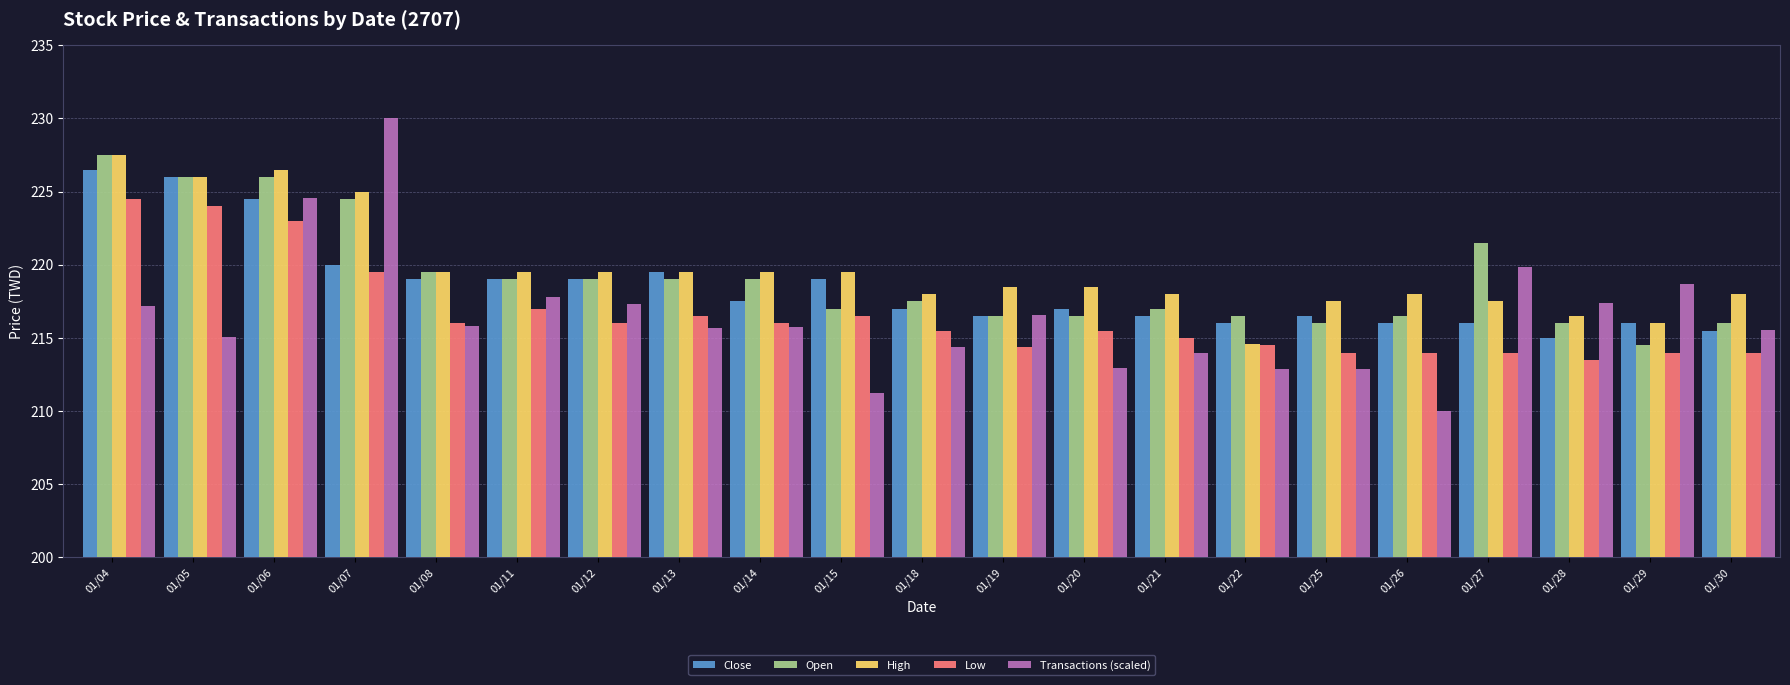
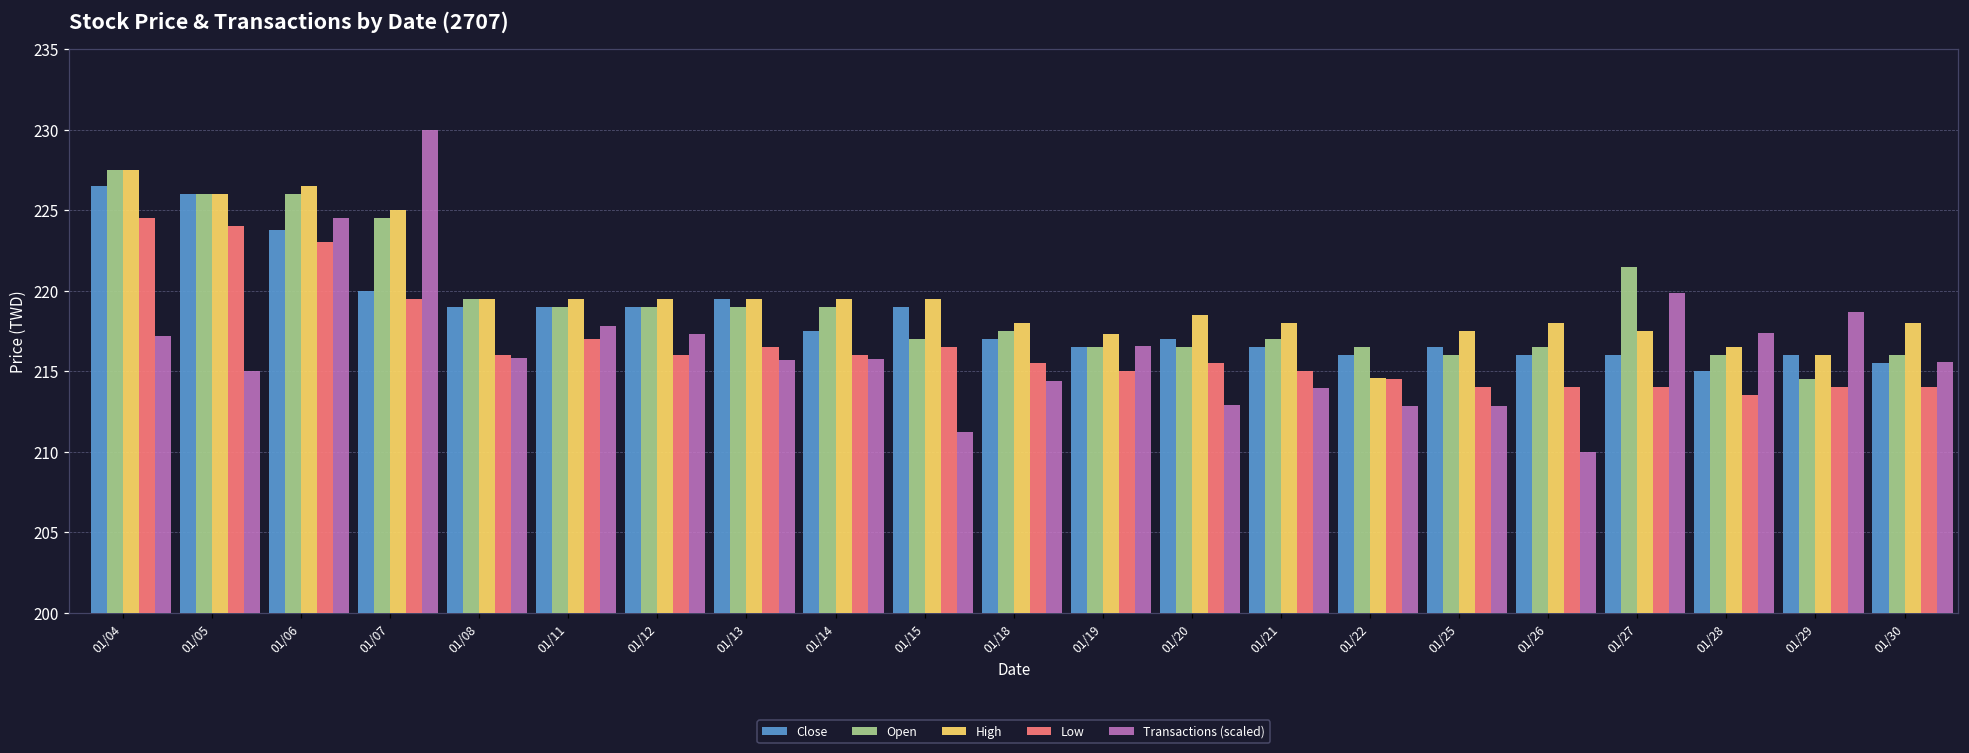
  {
    "Close": {
      "01/04": 226.5,
      "01/05": 226.0,
-     "01/06": 224.5,
+     "01/06": 223.8,
      "01/07": 220.0,
      "01/08": 219.0,
      "01/11": 219.0,
      "01/12": 219.0,
      "01/13": 219.5,
      "01/14": 217.5,
      "01/15": 219.0,
      "01/18": 217.0,
      "01/19": 216.5,
      "01/20": 217.0,
      "01/21": 216.5,
      "01/22": 216.0,
      "01/25": 216.5,
      "01/26": 216.0,
      "01/27": 216.0,
      "01/28": 215.0,
      "01/29": 216.0,
      "01/30": 215.5
    },
    "Open": {
      "01/04": 227.5,
      "01/05": 226.0,
      "01/06": 226.0,
      "01/07": 224.5,
      "01/08": 219.5,
      "01/11": 219.0,
      "01/12": 219.0,
      "01/13": 219.0,
      "01/14": 219.0,
      "01/15": 217.0,
      "01/18": 217.5,
      "01/19": 216.5,
      "01/20": 216.5,
      "01/21": 217.0,
      "01/22": 216.5,
      "01/25": 216.0,
      "01/26": 216.5,
      "01/27": 221.5,
      "01/28": 216.0,
      "01/29": 214.5,
      "01/30": 216.0
    },
    "High": {
      "01/04": 227.5,
      "01/05": 226.0,
      "01/06": 226.5,
      "01/07": 225.0,
      "01/08": 219.5,
      "01/11": 219.5,
      "01/12": 219.5,
      "01/13": 219.5,
      "01/14": 219.5,
      "01/15": 219.5,
      "01/18": 218.0,
-     "01/19": 218.5,
+     "01/19": 217.3,
      "01/20": 218.5,
      "01/21": 218.0,
      "01/22": 214.6,
      "01/25": 217.5,
      "01/26": 218.0,
      "01/27": 217.5,
      "01/28": 216.5,
      "01/29": 216.0,
      "01/30": 218.0
    },
    "Low": {
      "01/04": 224.5,
      "01/05": 224.0,
      "01/06": 223.0,
      "01/07": 219.5,
      "01/08": 216.0,
      "01/11": 217.0,
      "01/12": 216.0,
      "01/13": 216.5,
      "01/14": 216.0,
      "01/15": 216.5,
      "01/18": 215.5,
-     "01/19": 214.4,
+     "01/19": 215.0,
      "01/20": 215.5,
      "01/21": 215.0,
      "01/22": 214.5,
      "01/25": 214.0,
      "01/26": 214.0,
      "01/27": 214.0,
      "01/28": 213.5,
      "01/29": 214.0,
      "01/30": 214.0
    },
    "Transactions (scaled)": {
      "01/04": 217.2,
      "01/05": 215.0,
      "01/06": 224.5,
      "01/07": 230.0,
      "01/08": 215.8,
      "01/11": 217.8,
      "01/12": 217.3,
      "01/13": 215.7,
      "01/14": 215.7,
      "01/15": 211.2,
      "01/18": 214.4,
      "01/19": 216.6,
      "01/20": 212.9,
      "01/21": 214.0,
      "01/22": 212.9,
      "01/25": 212.9,
      "01/26": 210.0,
      "01/27": 219.9,
      "01/28": 217.4,
      "01/29": 218.7,
      "01/30": 215.6
    }
  }
